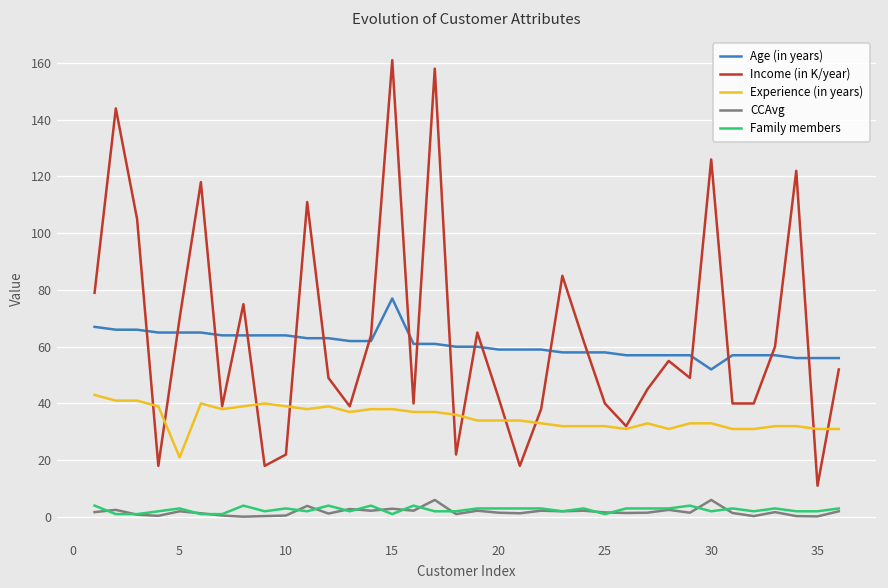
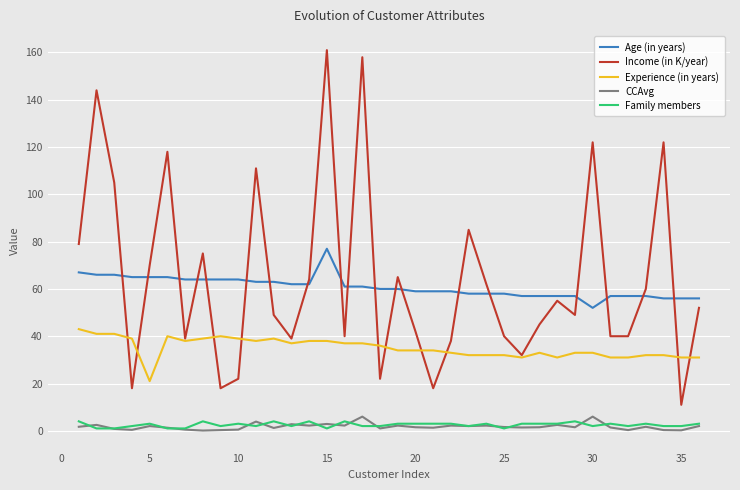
  {
    "Age (in years)": {
      "5": 65,
      "10": 64,
      "15": 77,
      "20": 59,
      "25": 58,
      "30": 52,
      "35": 56
    },
    "Income (in K/year)": {
      "5": 70,
      "10": 22,
      "15": 161,
      "20": 42,
      "25": 40,
-     "30": 126,
+     "30": 122,
      "35": 11
    },
    "Experience (in years)": {
      "5": 21,
      "10": 39,
      "15": 38,
      "20": 34,
      "25": 32,
      "30": 33,
      "35": 31
    },
    "CCAvg": {
      "10": 1,
      "15": 3,
      "20": 2,
      "30": 6,
      "35": 0
    },
    "Family members": {
      "10": 3,
      "15": 1,
      "20": 3,
      "30": 2,
      "35": 2
    }
  }
